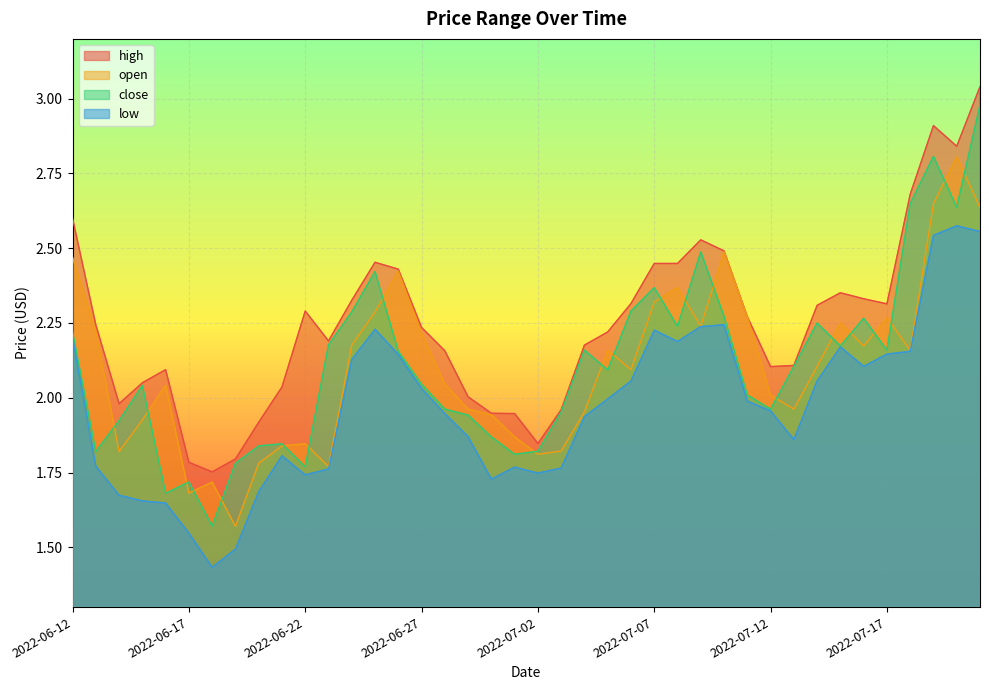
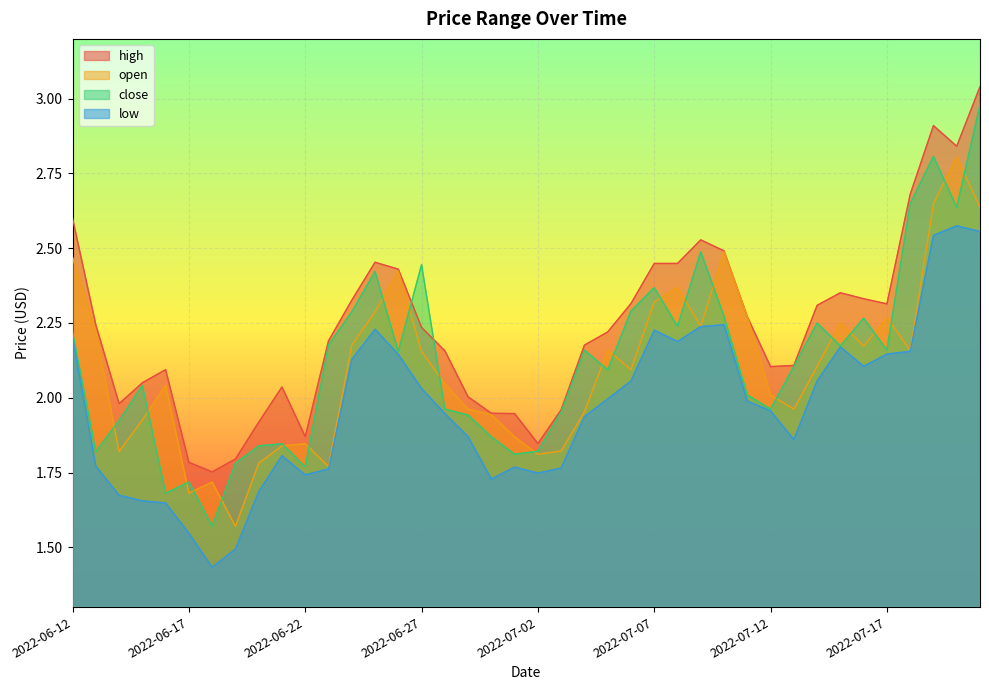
  {
    "high": {
      "2022-06-12": 2.60,
      "2022-06-17": 1.78,
-     "2022-06-22": 2.29,
+     "2022-06-22": 1.87,
      "2022-06-27": 2.24,
      "2022-07-02": 1.85,
      "2022-07-07": 2.45,
      "2022-07-12": 2.10,
      "2022-07-17": 2.31
    },
    "open": {
      "2022-06-12": 2.47,
      "2022-06-17": 1.68,
      "2022-06-22": 1.85,
-     "2022-06-27": 2.22,
+     "2022-06-27": 2.16,
      "2022-07-02": 1.81,
      "2022-07-07": 2.32,
      "2022-07-12": 2.01,
      "2022-07-17": 2.27
    },
    "close": {
      "2022-06-12": 2.22,
      "2022-06-17": 1.72,
      "2022-06-22": 1.77,
-     "2022-06-27": 2.05,
+     "2022-06-27": 2.45,
      "2022-07-02": 1.82,
      "2022-07-07": 2.37,
      "2022-07-17": 2.16
    },
    "low": {
      "2022-06-12": 2.20,
      "2022-06-17": 1.55,
      "2022-06-22": 1.74,
      "2022-06-27": 2.03,
      "2022-07-02": 1.75,
      "2022-07-07": 2.23,
      "2022-07-17": 2.15
    }
  }
